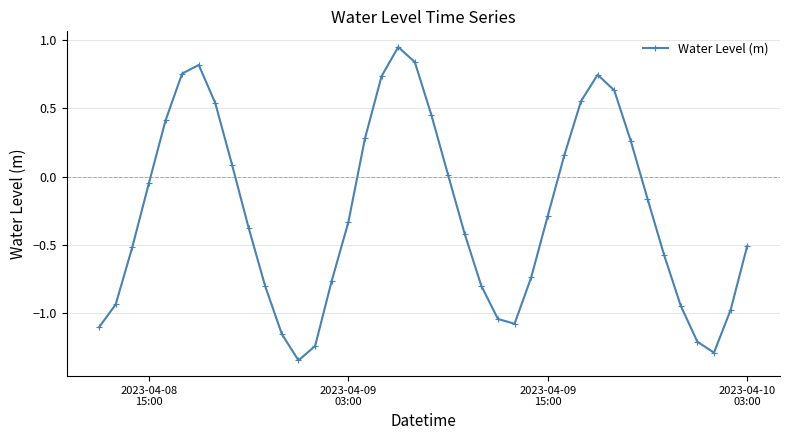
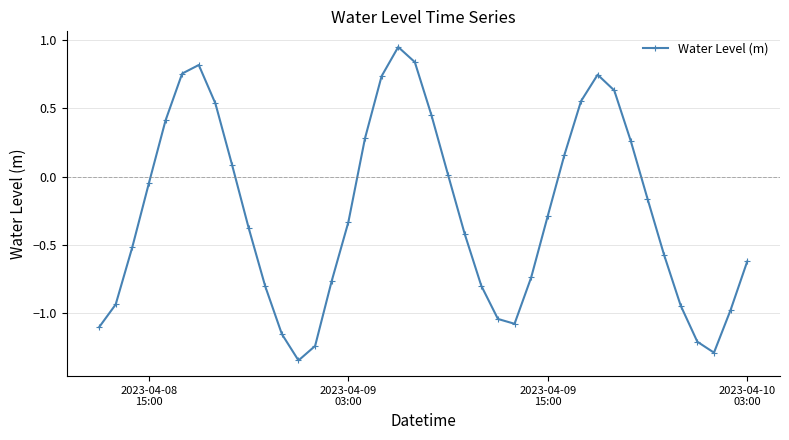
  {
    "2023-04-08 15:00": -0.05,
    "2023-04-09 03:00": -0.33,
    "2023-04-09 15:00": -0.29,
-   "2023-04-10 03:00": -0.51
+   "2023-04-10 03:00": -0.62
  }
